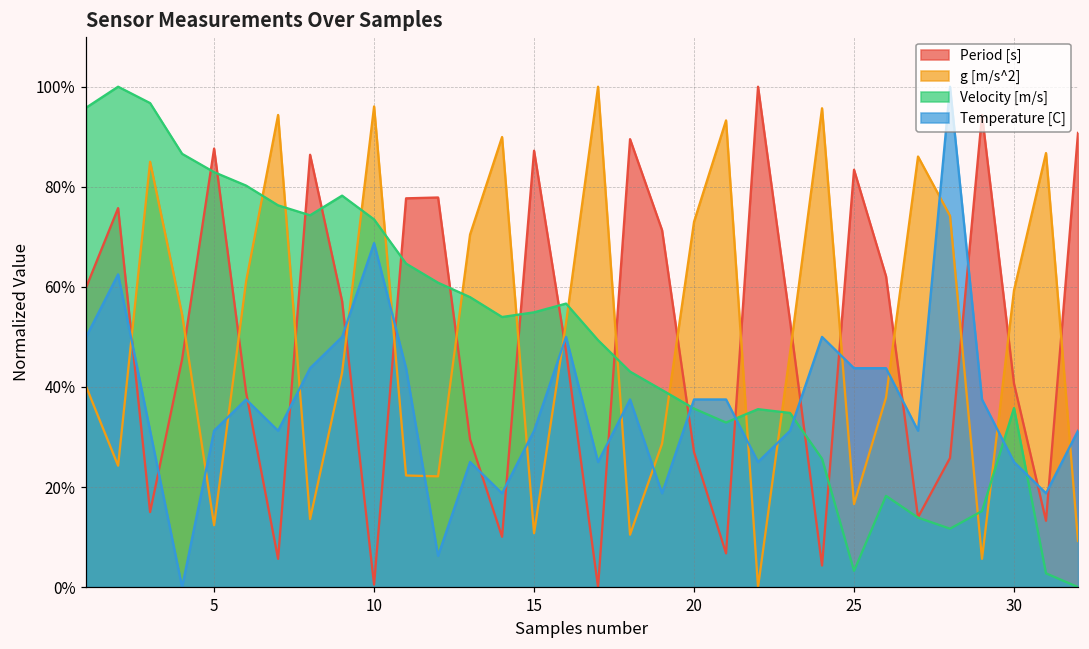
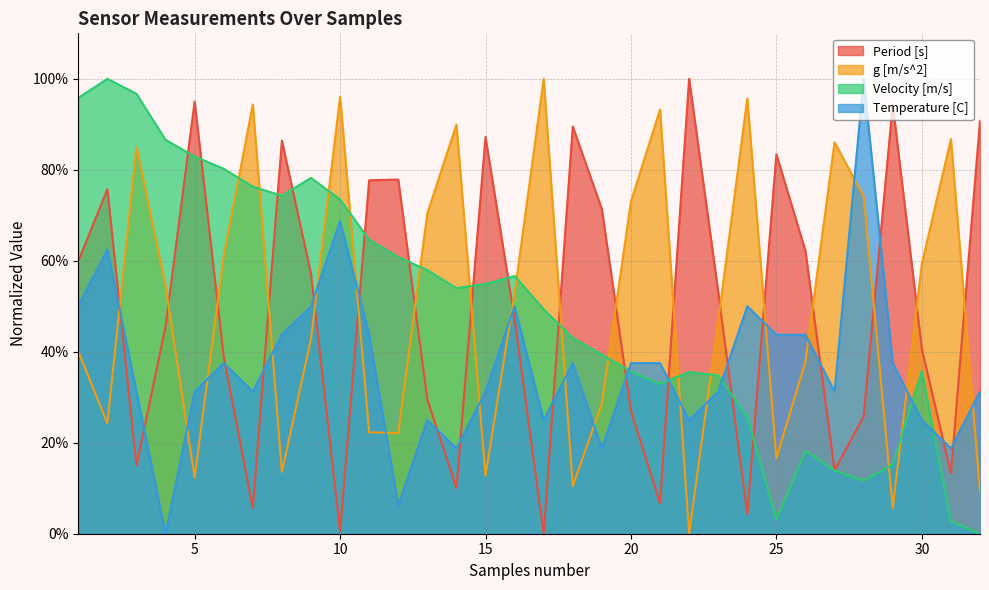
  {
    "Period [s]": {
-     "5": "88%",
+     "5": "95%",
      "10": "1%",
      "15": "87%",
      "20": "27%",
      "25": "83%",
      "30": "41%"
    },
    "g [m/s^2]": {
      "5": "12%",
      "10": "96%",
-     "15": "11%",
+     "15": "13%",
      "20": "73%",
      "25": "17%",
      "30": "59%"
    },
    "Velocity [m/s]": {
      "5": "83%",
      "10": "73%",
      "15": "55%",
      "20": "36%",
      "25": "3%",
      "30": "36%"
    },
    "Temperature [C]": {
      "5": "31%",
      "10": "69%",
      "15": "31%",
      "20": "38%",
      "25": "44%",
      "30": "25%"
    }
  }
